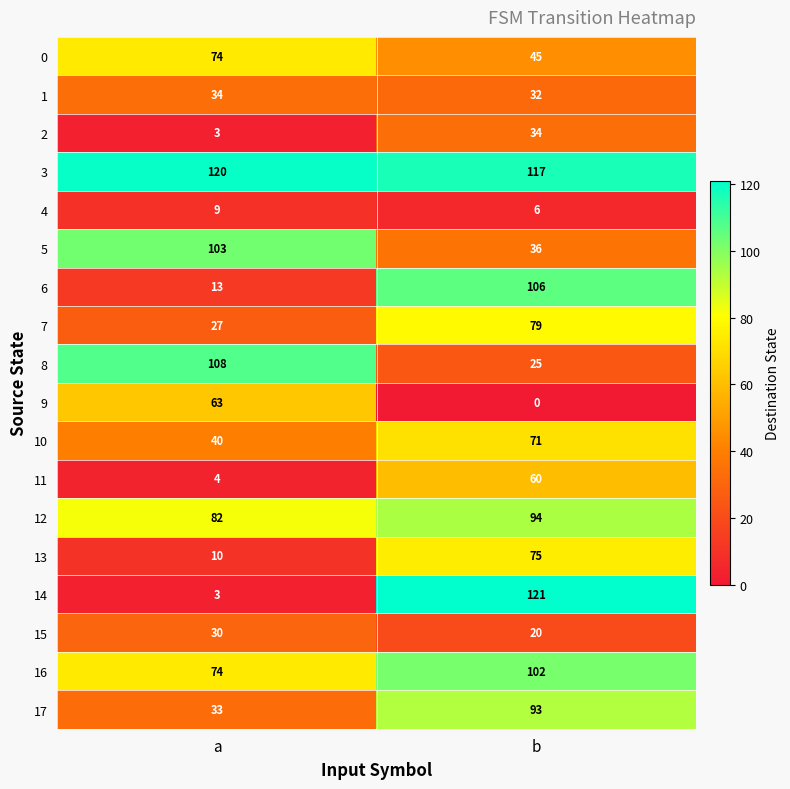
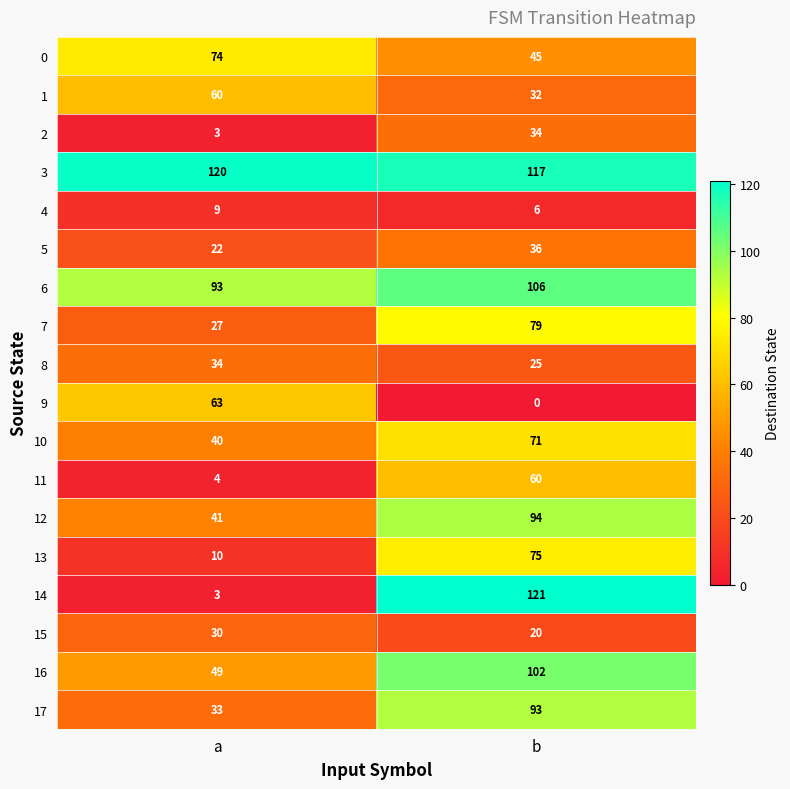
  {
    "0": {
      "a": 74,
      "b": 45
    },
    "1": {
-     "a": 34,
+     "a": 60,
      "b": 32
    },
    "2": {
      "a": 3,
      "b": 34
    },
    "3": {
      "a": 120,
      "b": 117
    },
    "4": {
      "a": 9,
      "b": 6
    },
    "5": {
-     "a": 103,
+     "a": 22,
      "b": 36
    },
    "6": {
-     "a": 13,
+     "a": 93,
      "b": 106
    },
    "7": {
      "a": 27,
      "b": 79
    },
    "8": {
-     "a": 108,
+     "a": 34,
      "b": 25
    },
    "9": {
      "a": 63,
      "b": 0
    },
    "10": {
      "a": 40,
      "b": 71
    },
    "11": {
      "a": 4,
      "b": 60
    },
    "12": {
-     "a": 82,
+     "a": 41,
      "b": 94
    },
    "13": {
      "a": 10,
      "b": 75
    },
    "14": {
      "a": 3,
      "b": 121
    },
    "15": {
      "a": 30,
      "b": 20
    },
    "16": {
-     "a": 74,
+     "a": 49,
      "b": 102
    },
    "17": {
      "a": 33,
      "b": 93
    }
  }
